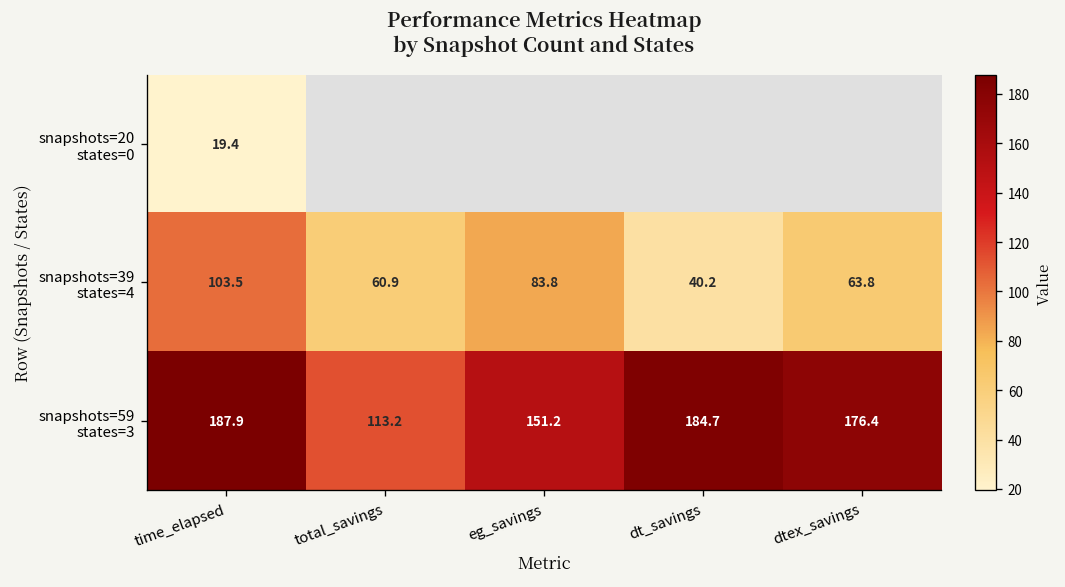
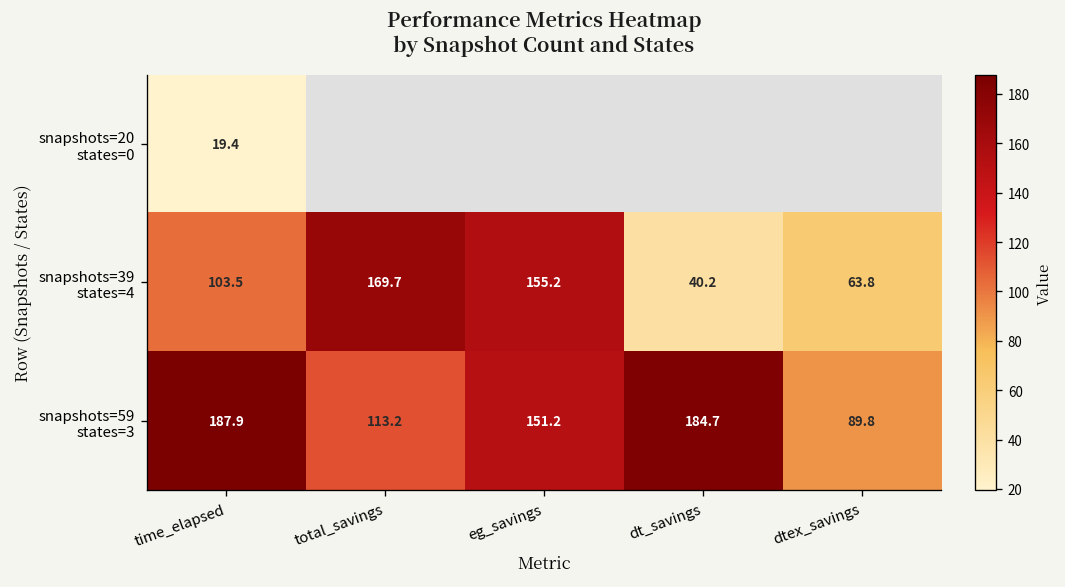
  {
    "snapshots=20 states=0": {
      "time_elapsed": 19.4
    },
    "snapshots=39 states=4": {
      "time_elapsed": 103.5,
-     "total_savings": 60.9,
-     "eg_savings": 83.8,
+     "total_savings": 169.7,
+     "eg_savings": 155.2,
      "dt_savings": 40.2,
      "dtex_savings": 63.8
    },
    "snapshots=59 states=3": {
      "time_elapsed": 187.9,
      "total_savings": 113.2,
      "eg_savings": 151.2,
      "dt_savings": 184.7,
-     "dtex_savings": 176.4
+     "dtex_savings": 89.8
    }
  }
